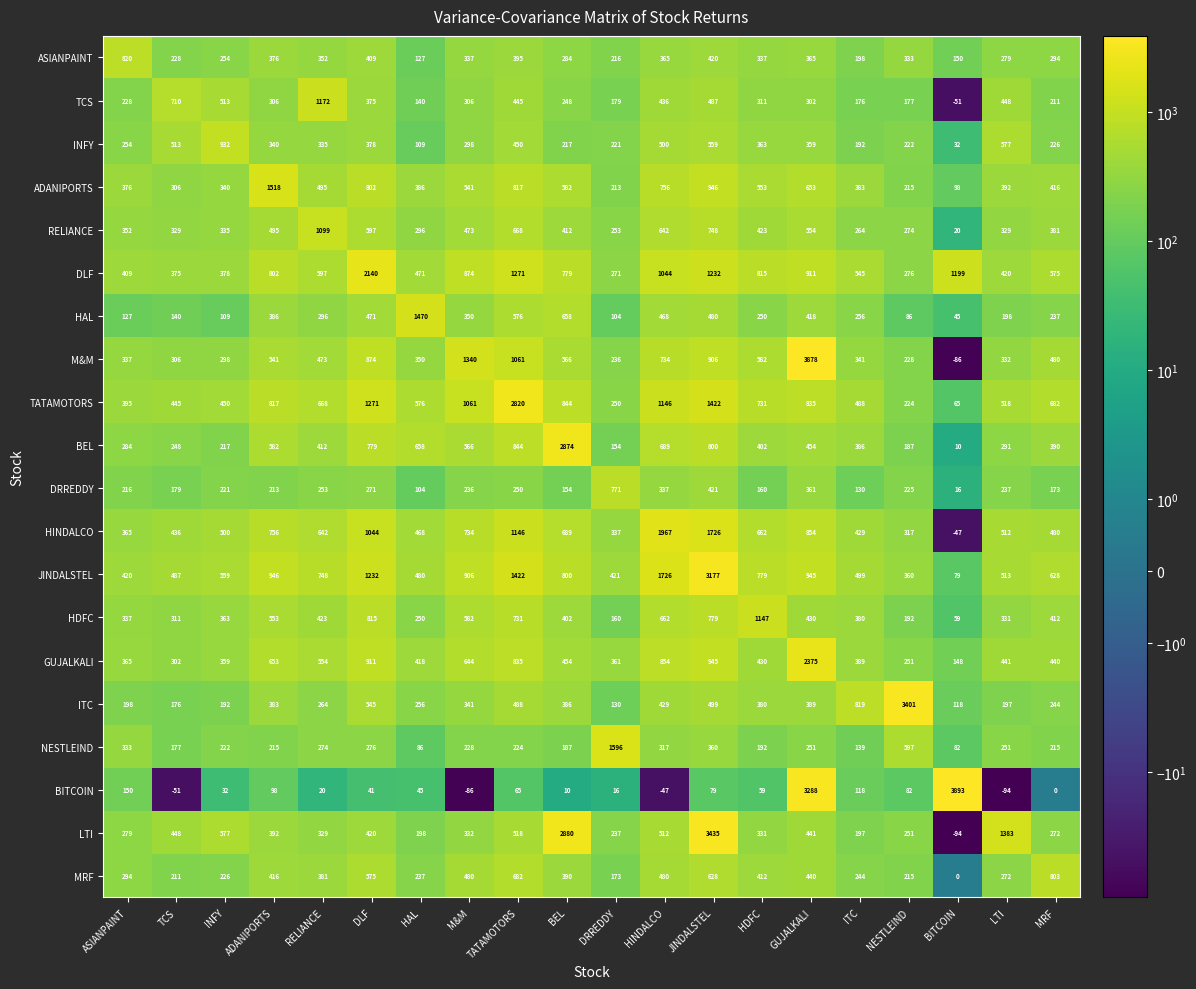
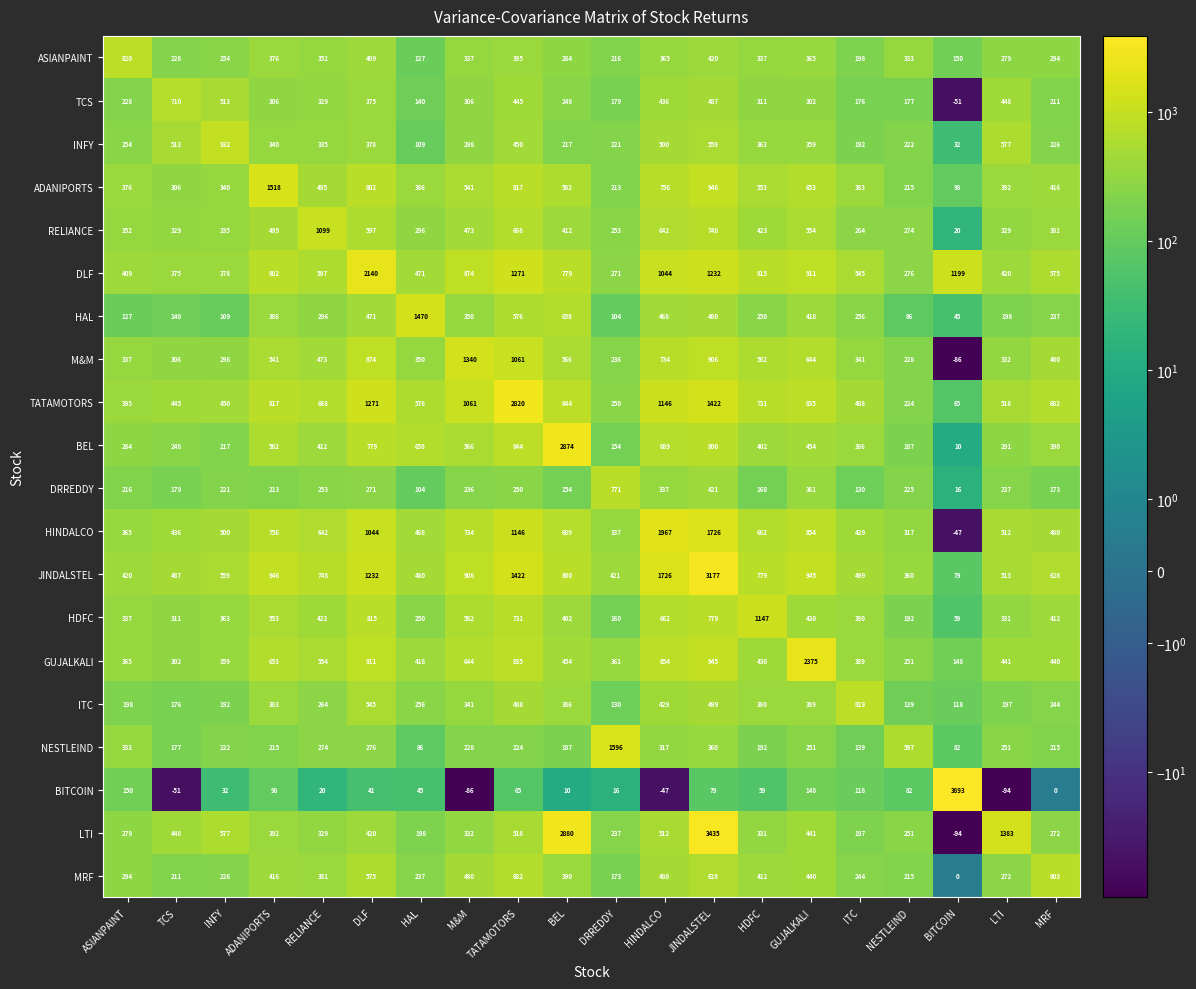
  {
    "TCS": {
      "ASIANPAINT": 228,
      "TCS": 710,
      "INFY": 513,
      "ADANIPORTS": 306,
-     "RELIANCE": 1172,
+     "RELIANCE": 329,
      "DLF": 375,
      "HAL": 140,
      "M&M": 306,
      "TATAMOTORS": 445,
      "BEL": 248,
      "DRREDDY": 179,
      "HINDALCO": 436,
      "JINDALSTEL": 487,
      "HDFC": 311,
      "GUJALKALI": 302,
      "ITC": 176,
      "NESTLEIND": 177,
      "BITCOIN": -51,
      "LTI": 448,
      "MRF": 211
    },
    "M&M": {
      "ASIANPAINT": 337,
      "TCS": 306,
      "INFY": 298,
      "ADANIPORTS": 541,
      "RELIANCE": 473,
      "DLF": 874,
      "HAL": 350,
      "M&M": 1340,
      "TATAMOTORS": 1061,
      "BEL": 566,
      "DRREDDY": 236,
      "HINDALCO": 734,
      "JINDALSTEL": 906,
      "HDFC": 582,
-     "GUJALKALI": 3878,
+     "GUJALKALI": 644,
      "ITC": 341,
      "NESTLEIND": 228,
      "BITCOIN": -86,
      "LTI": 332,
      "MRF": 480
    },
    "ITC": {
      "ASIANPAINT": 198,
      "TCS": 176,
      "INFY": 192,
      "ADANIPORTS": 383,
      "RELIANCE": 264,
      "DLF": 545,
      "HAL": 256,
      "M&M": 341,
      "TATAMOTORS": 488,
      "BEL": 386,
      "DRREDDY": 130,
      "HINDALCO": 429,
      "JINDALSTEL": 499,
      "HDFC": 380,
      "GUJALKALI": 389,
      "ITC": 819,
-     "NESTLEIND": 3401,
+     "NESTLEIND": 139,
      "BITCOIN": 118,
      "LTI": 197,
      "MRF": 244
    },
    "BITCOIN": {
      "ASIANPAINT": 150,
      "TCS": -51,
      "INFY": 32,
      "ADANIPORTS": 98,
      "RELIANCE": 20,
      "DLF": 41,
      "HAL": 45,
      "M&M": -86,
      "TATAMOTORS": 65,
      "BEL": 10,
      "DRREDDY": 16,
      "HINDALCO": -47,
      "JINDALSTEL": 79,
      "HDFC": 59,
-     "GUJALKALI": 3288,
+     "GUJALKALI": 148,
      "ITC": 118,
      "NESTLEIND": 82,
      "BITCOIN": 3893,
      "LTI": -94,
      "MRF": 0
    }
  }
